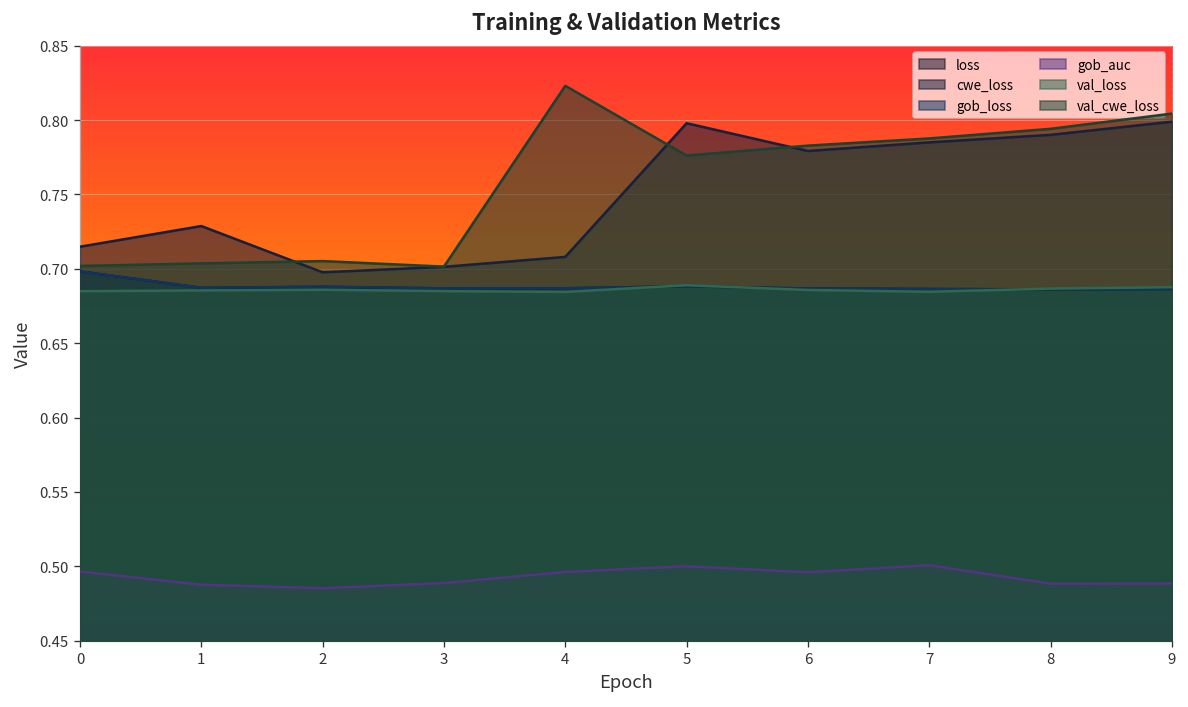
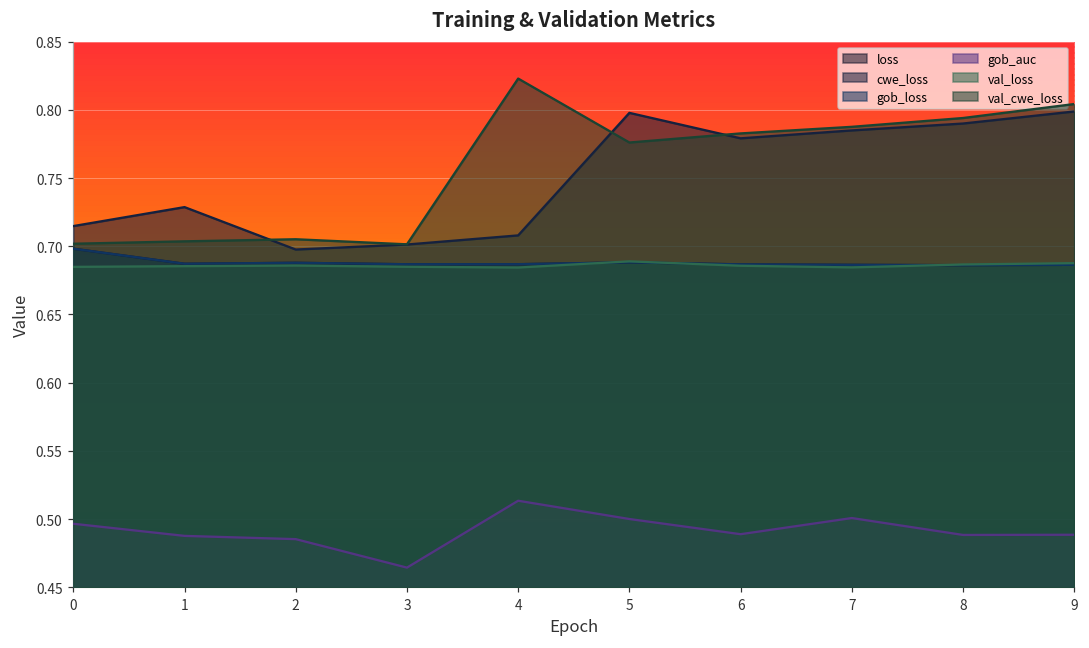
  {
    "gob_auc": {
      "1": 0.488,
      "2": 0.485,
-     "3": 0.489,
-     "4": 0.496,
+     "3": 0.464,
+     "4": 0.513,
      "5": 0.500,
-     "6": 0.496,
+     "6": 0.489,
      "7": 0.501,
      "8": 0.488
    }
  }
